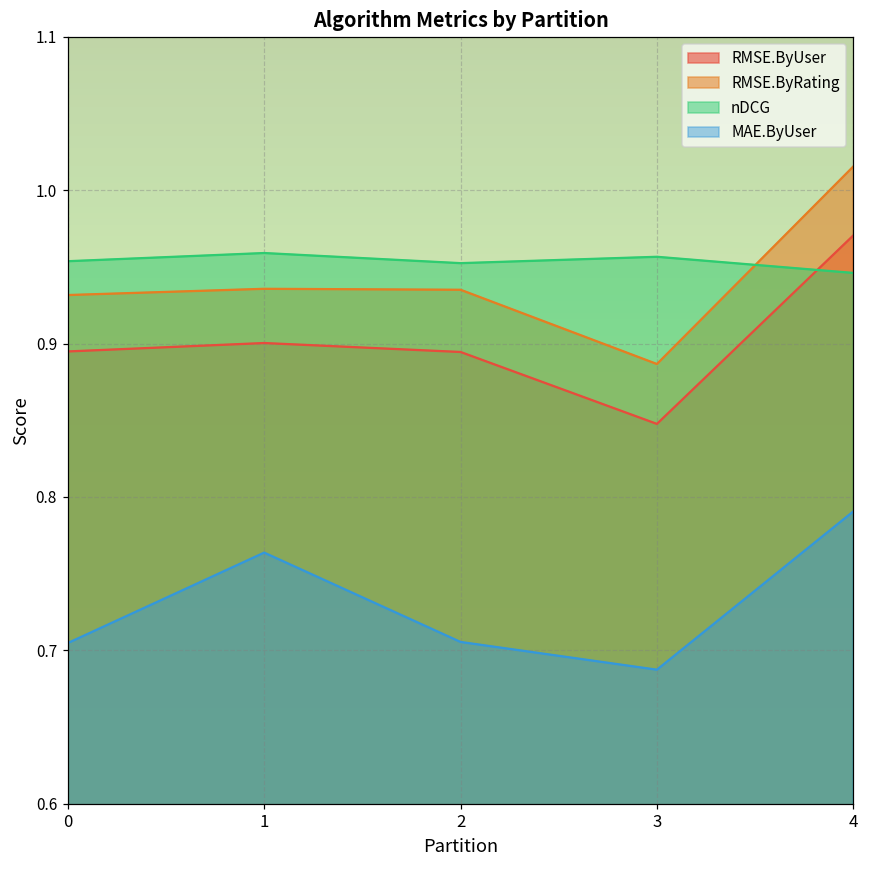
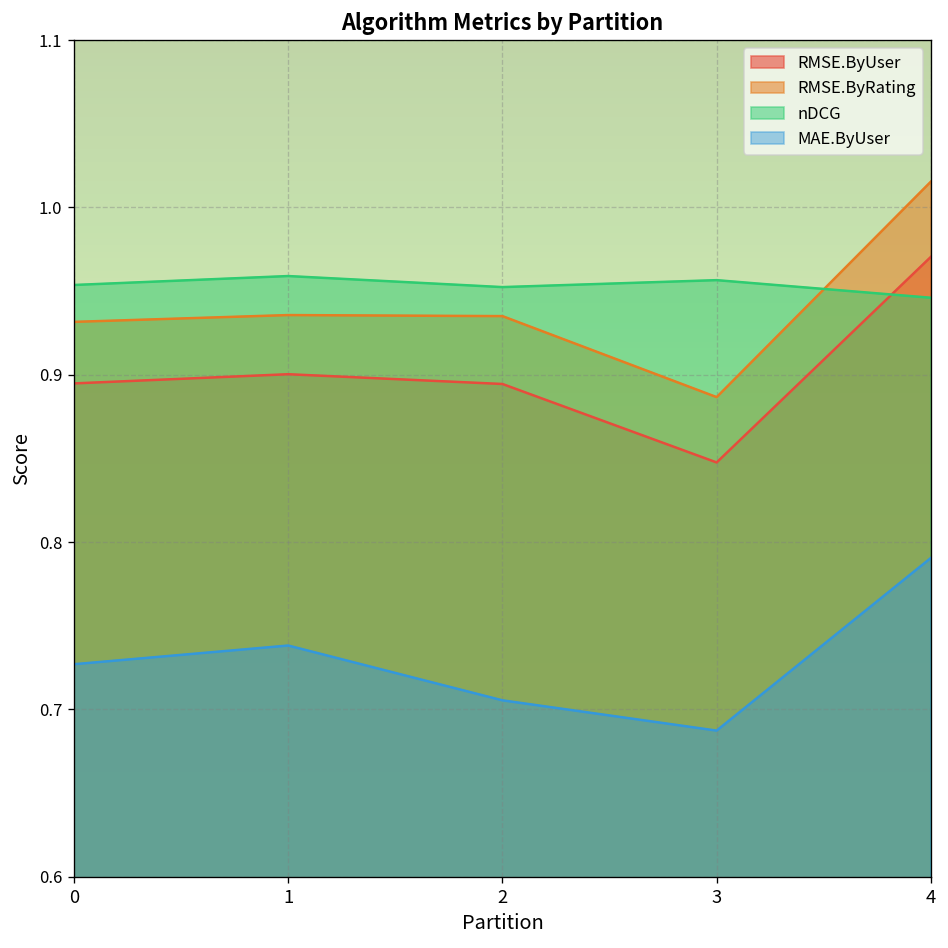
  {
    "nDCG": {
      "0": 0.954,
      "1": 0.959,
      "2": 0.952,
      "3": 0.957,
      "4": 0.946
    },
    "MAE.ByUser": {
-     "0": 0.705,
-     "1": 0.764,
+     "0": 0.727,
+     "1": 0.738,
      "2": 0.705,
      "3": 0.687,
      "4": 0.791
    }
  }
